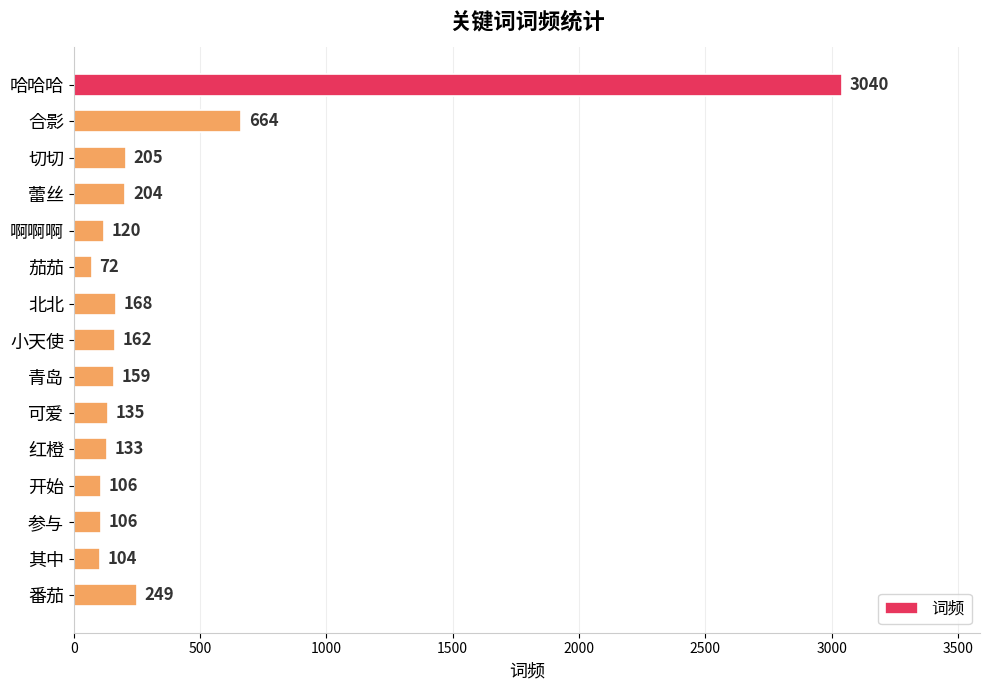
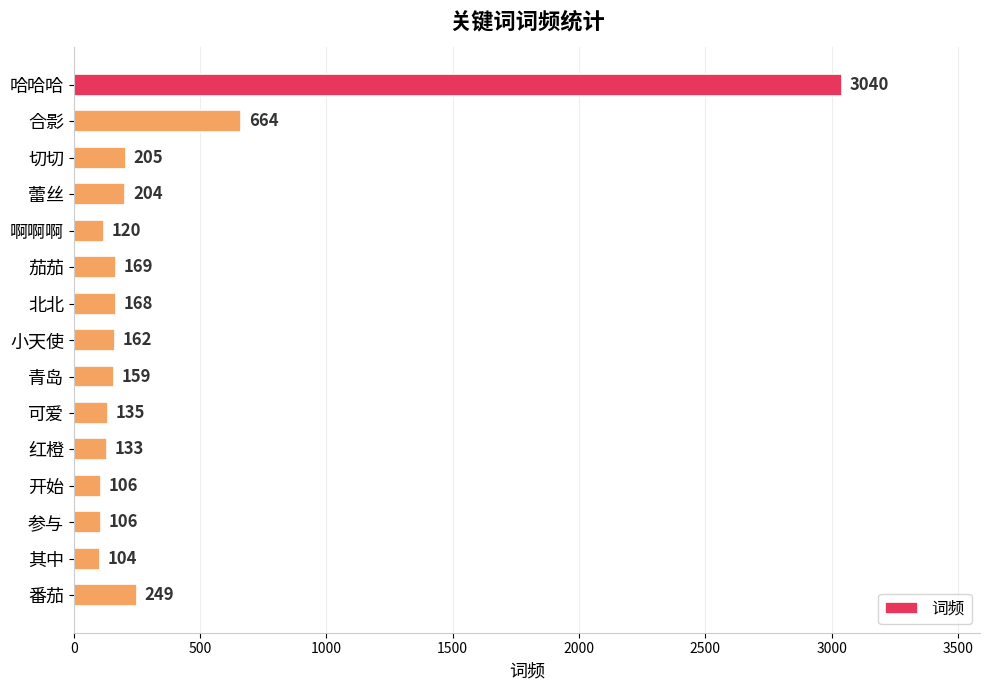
  {
    "哈哈哈": 3040,
    "合影": 664,
    "切切": 205,
    "蕾丝": 204,
    "啊啊啊": 120,
-   "茄茄": 72,
+   "茄茄": 169,
    "北北": 168,
    "小天使": 162,
    "青岛": 159,
    "可爱": 135,
    "红橙": 133,
    "开始": 106,
    "参与": 106,
    "其中": 104,
    "番茄": 249
  }
